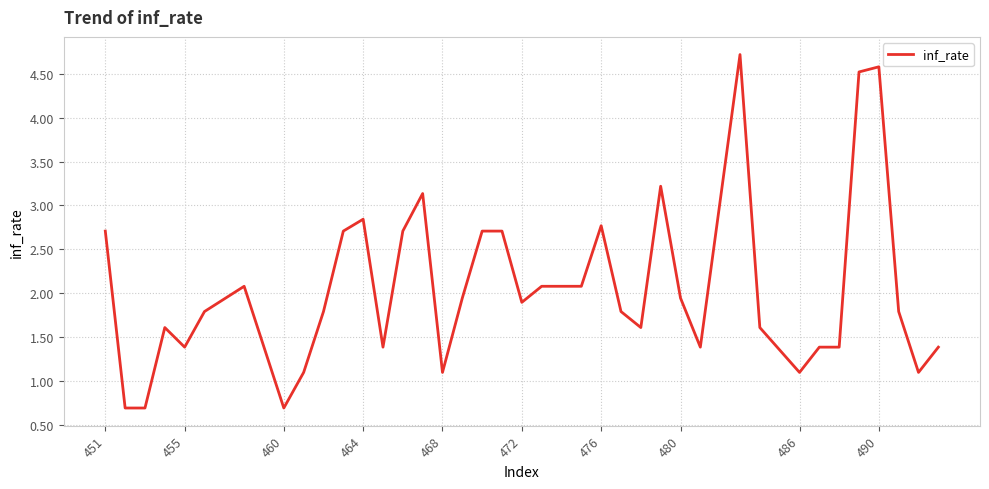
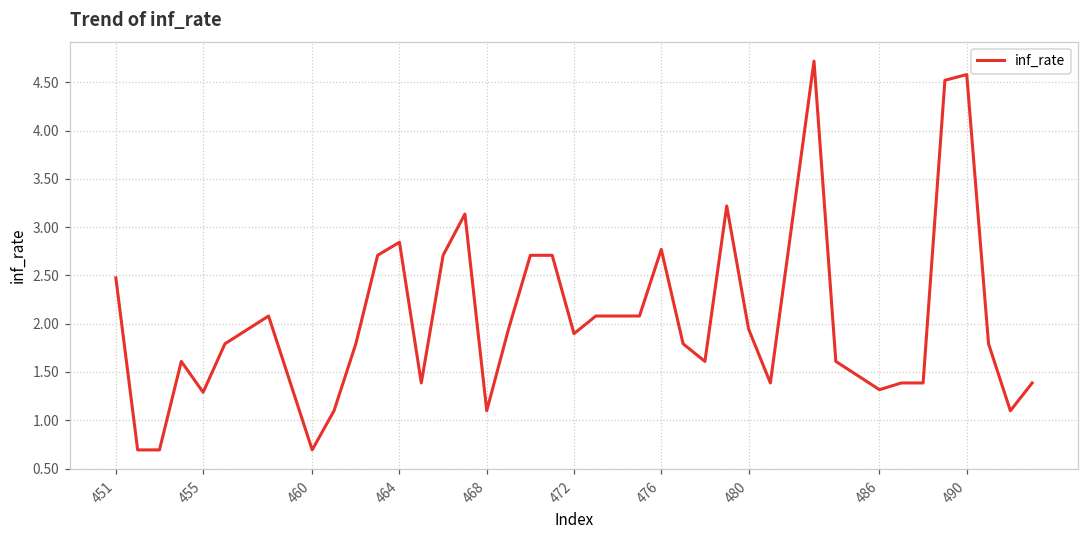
  {
-   "451": 2.7,
-   "455": 1.4,
+   "451": 2.5,
+   "455": 1.3,
    "460": 0.7,
    "464": 2.8,
    "468": 1.1,
    "472": 1.9,
    "476": 2.8,
    "480": 1.9,
-   "486": 1.1,
+   "486": 1.3,
    "490": 4.6
  }
